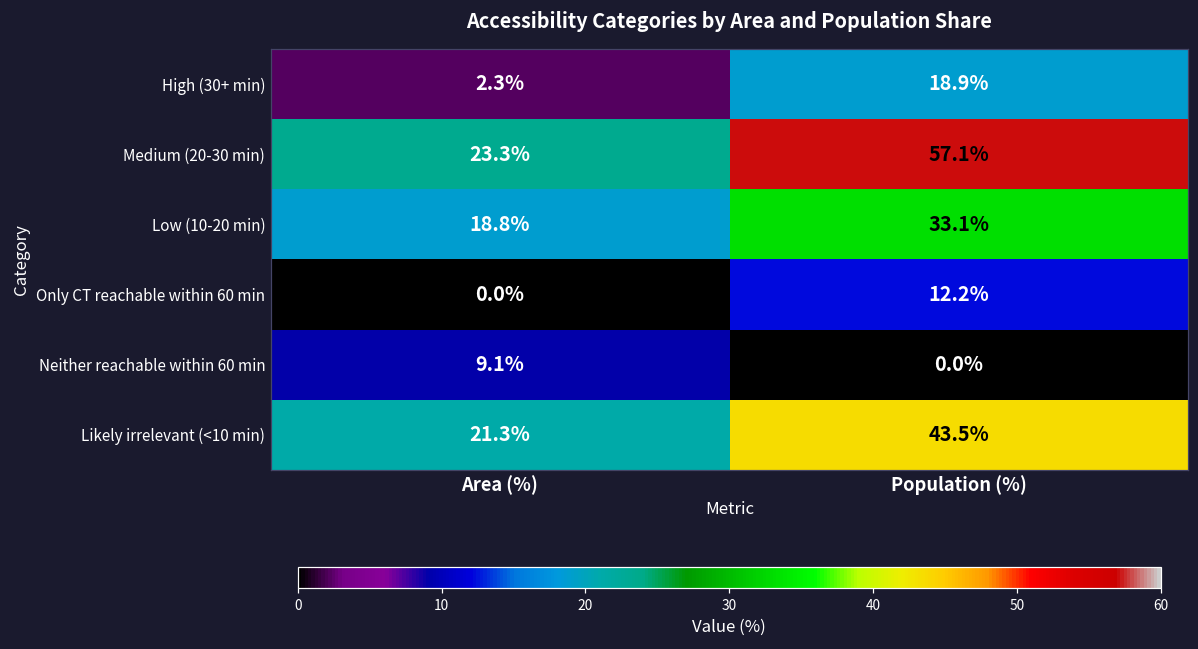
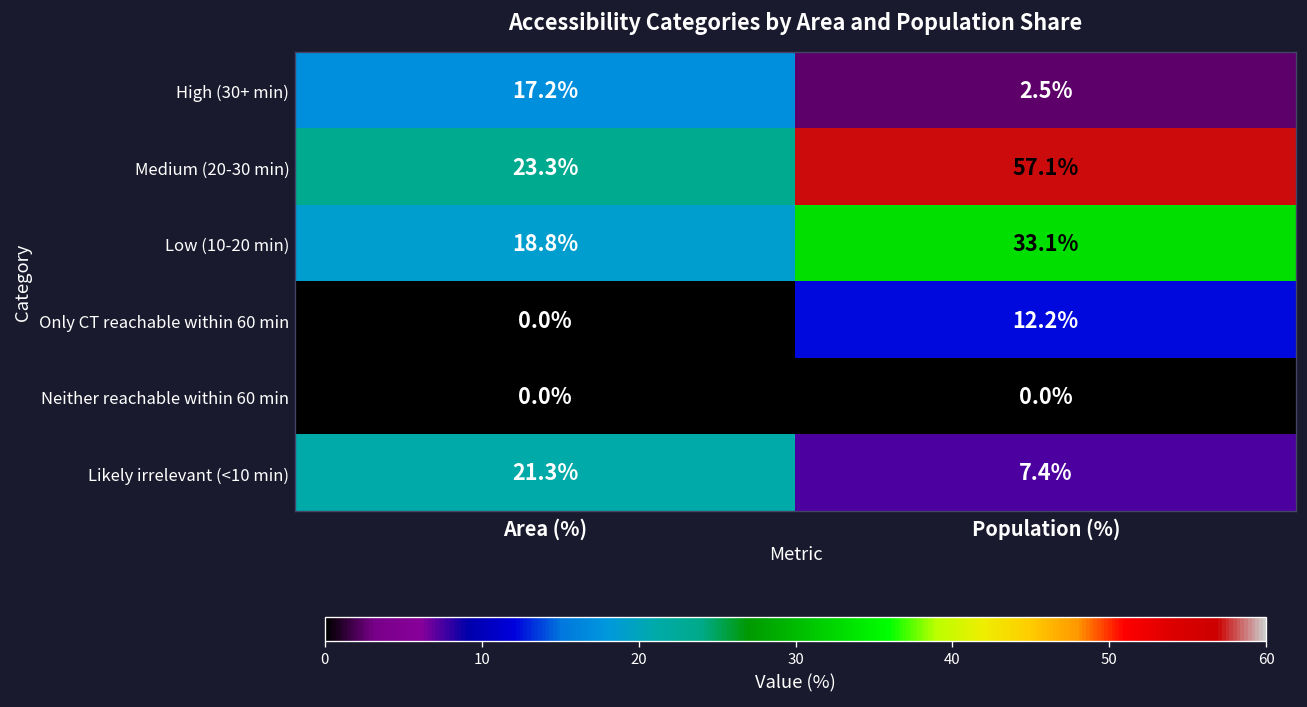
  {
    "High (30+ min)": {
-     "Area (%)": "2.3%",
-     "Population (%)": "18.9%"
+     "Area (%)": "17.2%",
+     "Population (%)": "2.5%"
    },
    "Medium (20-30 min)": {
      "Area (%)": "23.3%",
      "Population (%)": "57.1%"
    },
    "Low (10-20 min)": {
      "Area (%)": "18.8%",
      "Population (%)": "33.1%"
    },
    "Only CT reachable within 60 min": {
      "Area (%)": "0.0%",
      "Population (%)": "12.2%"
    },
    "Neither reachable within 60 min": {
-     "Area (%)": "9.1%",
+     "Area (%)": "0.0%",
      "Population (%)": "0.0%"
    },
    "Likely irrelevant (<10 min)": {
      "Area (%)": "21.3%",
-     "Population (%)": "43.5%"
+     "Population (%)": "7.4%"
    }
  }
